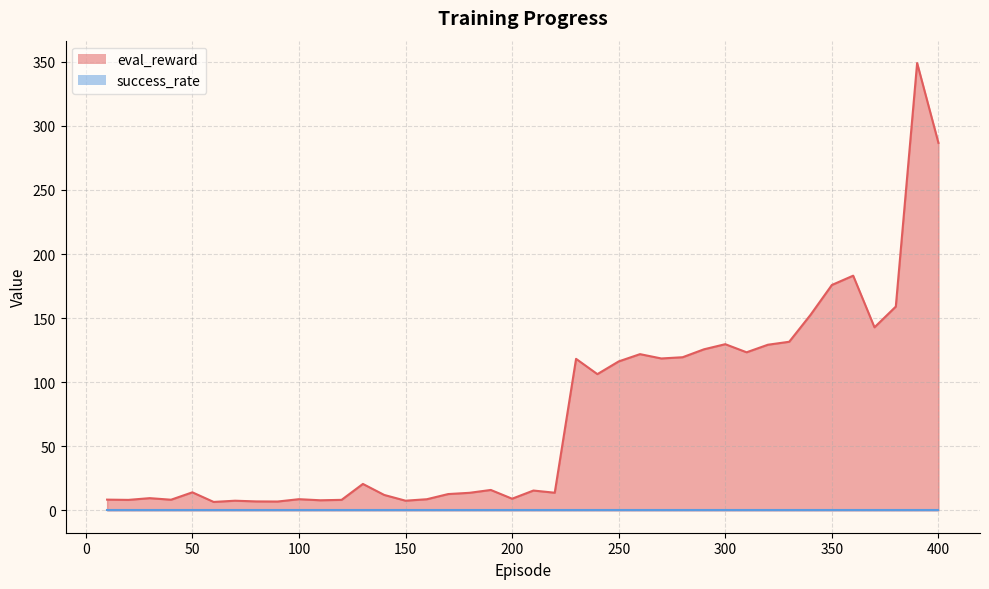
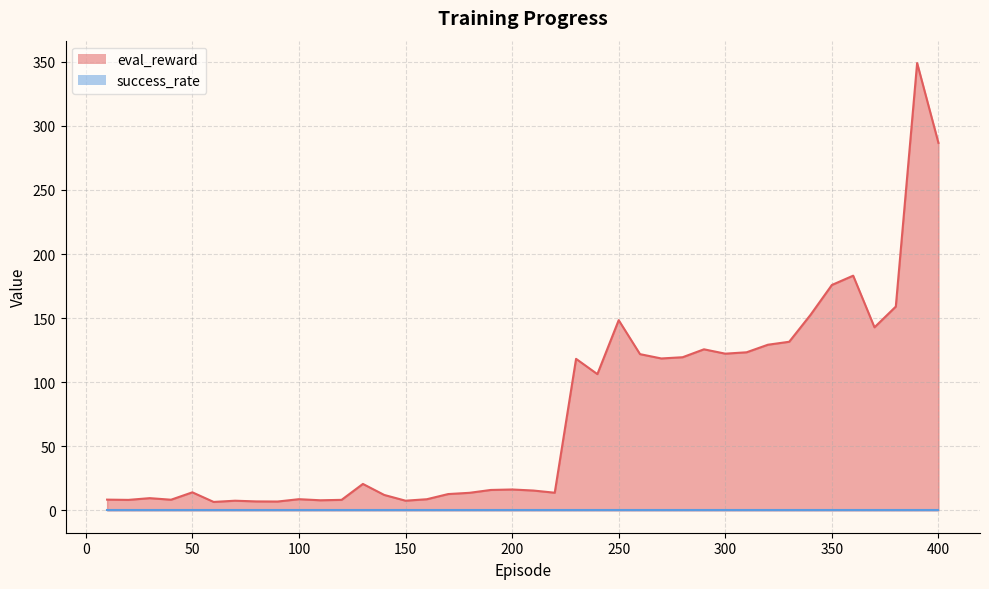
  {
    "eval_reward": {
      "50": 14,
      "100": 9,
      "150": 8,
-     "200": 9,
-     "250": 116,
-     "300": 130,
+     "200": 16,
+     "250": 148,
+     "300": 122,
      "350": 176,
      "400": 287
    },
    "success_rate": {
      "50": 0,
      "100": 0,
      "150": 0,
      "200": 0,
      "250": 0,
      "300": 0,
      "350": 0,
      "400": 0
    }
  }
